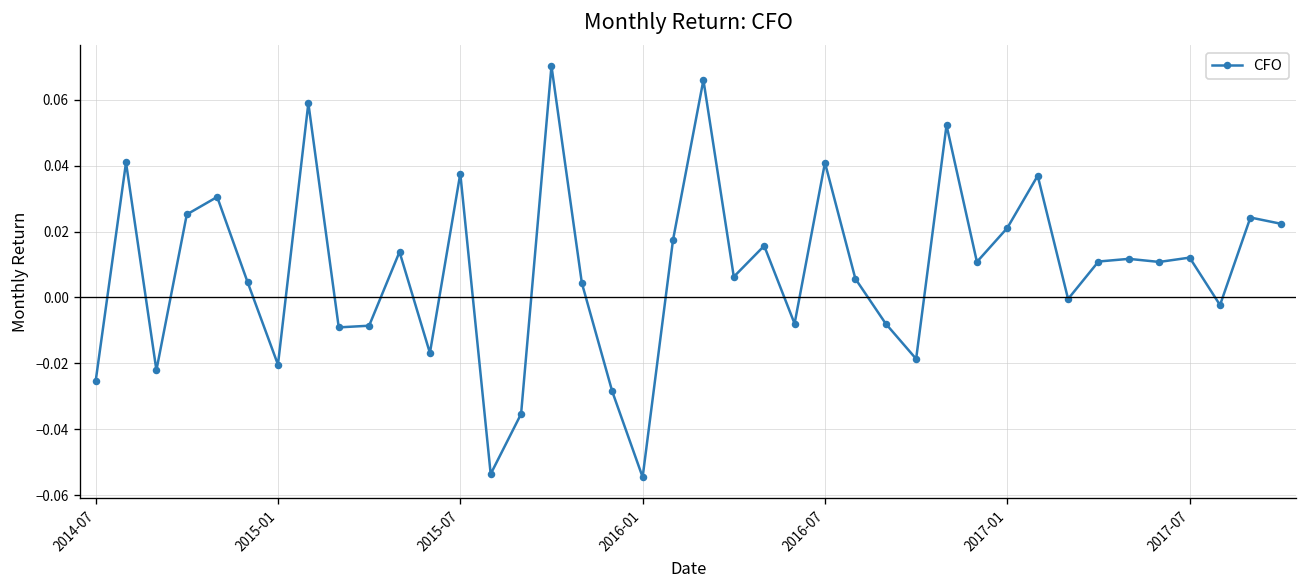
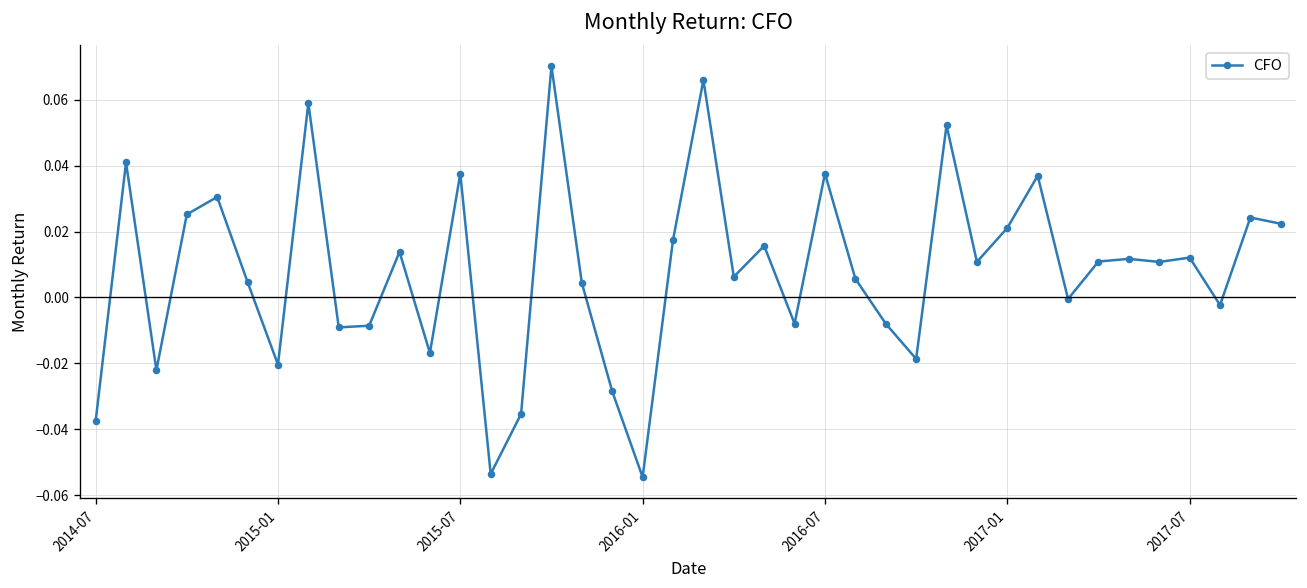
  {
-   "2014-07": -0.025,
+   "2014-07": -0.038,
    "2015-01": -0.020,
    "2015-07": 0.038,
    "2016-01": -0.055,
-   "2016-07": 0.041,
+   "2016-07": 0.038,
    "2017-01": 0.021,
    "2017-07": 0.012
  }
